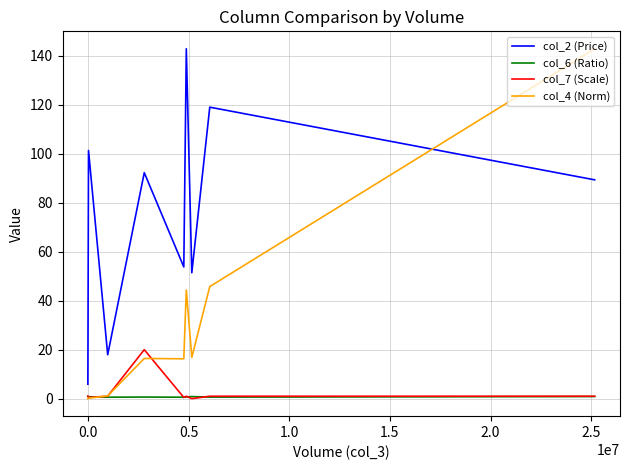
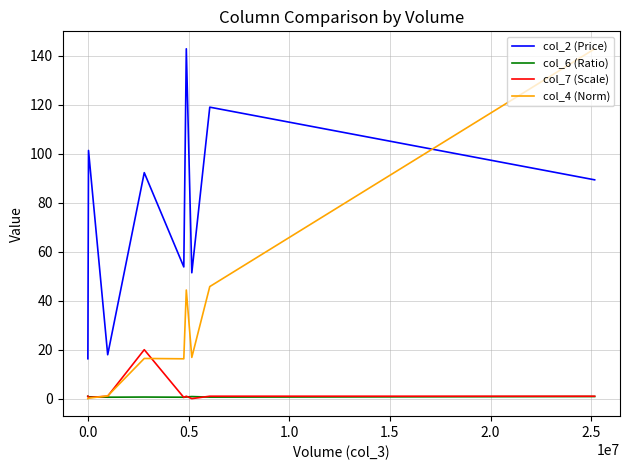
  {
    "col_2 (Price)": {
-     "0.0": 6
+     "0.0": 16
    }
  }
